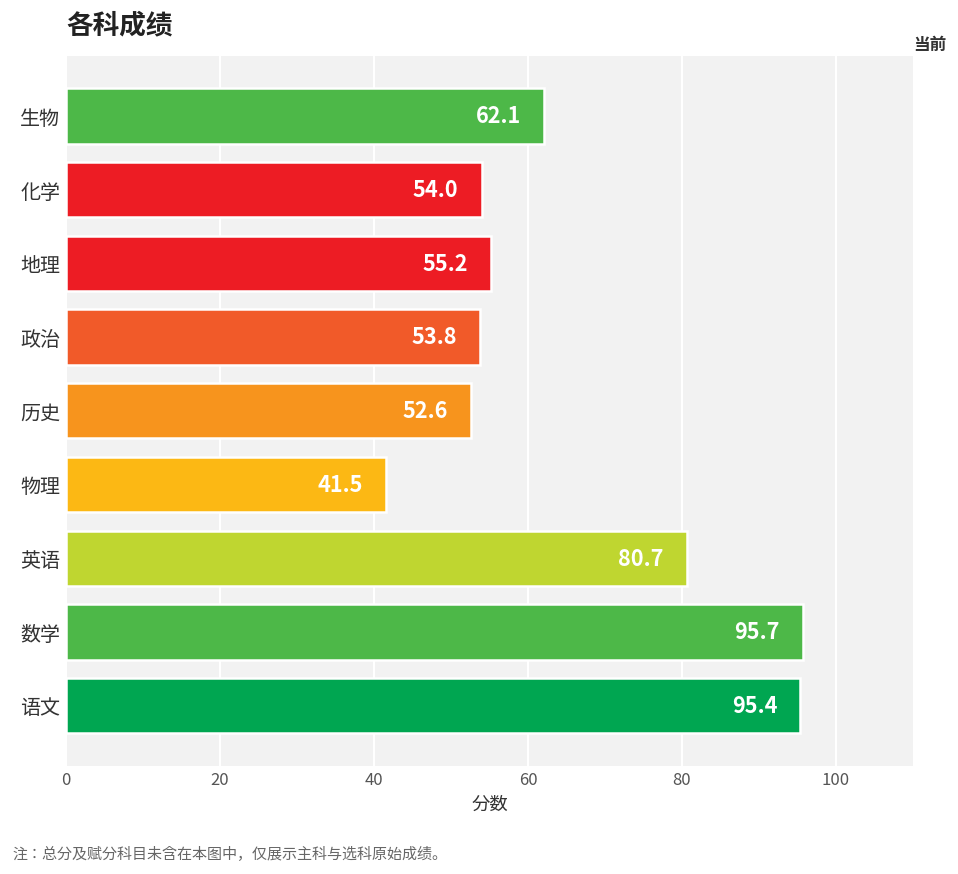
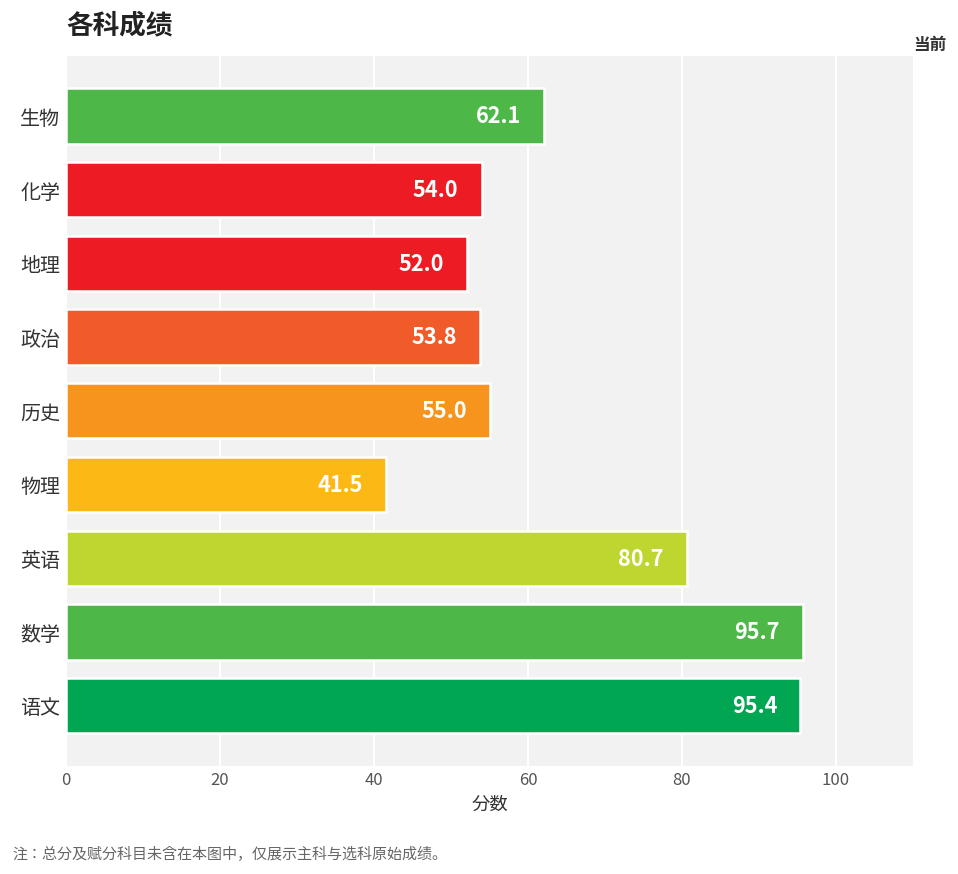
  {
    "生物": 62.1,
    "化学": 54.0,
-   "地理": 55.2,
+   "地理": 52.0,
    "政治": 53.8,
-   "历史": 52.6,
+   "历史": 55.0,
    "物理": 41.5,
    "英语": 80.7,
    "数学": 95.7,
    "语文": 95.4
  }
